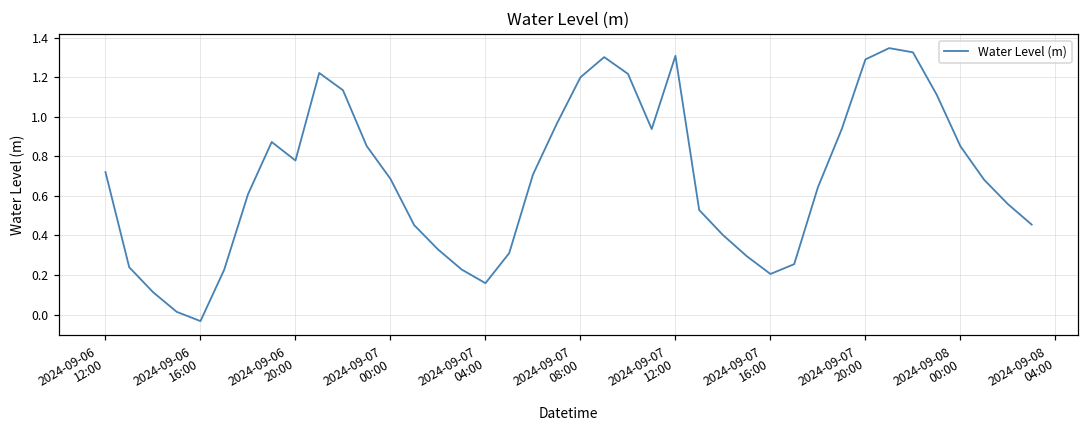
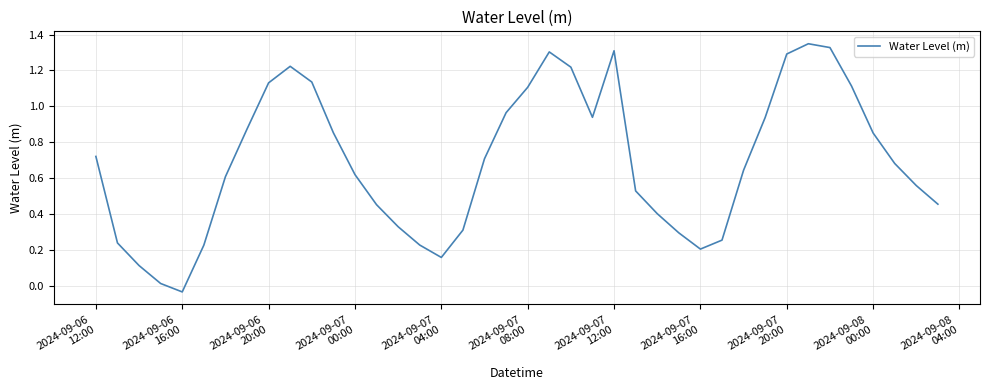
  {
    "2024-09-06 12:00": 0.72,
    "2024-09-06 16:00": -0.03,
-   "2024-09-06 20:00": 0.78,
-   "2024-09-07 00:00": 0.69,
+   "2024-09-06 20:00": 1.13,
+   "2024-09-07 00:00": 0.62,
    "2024-09-07 04:00": 0.16,
-   "2024-09-07 08:00": 1.20,
+   "2024-09-07 08:00": 1.11,
    "2024-09-07 12:00": 1.31,
    "2024-09-07 16:00": 0.21,
    "2024-09-07 20:00": 1.29,
    "2024-09-08 00:00": 0.85
  }
